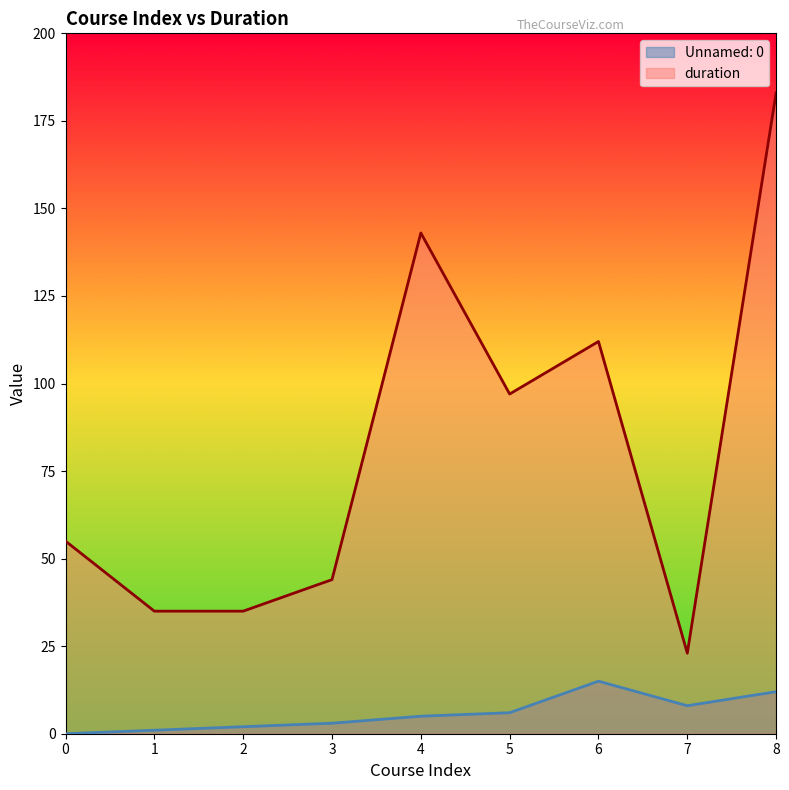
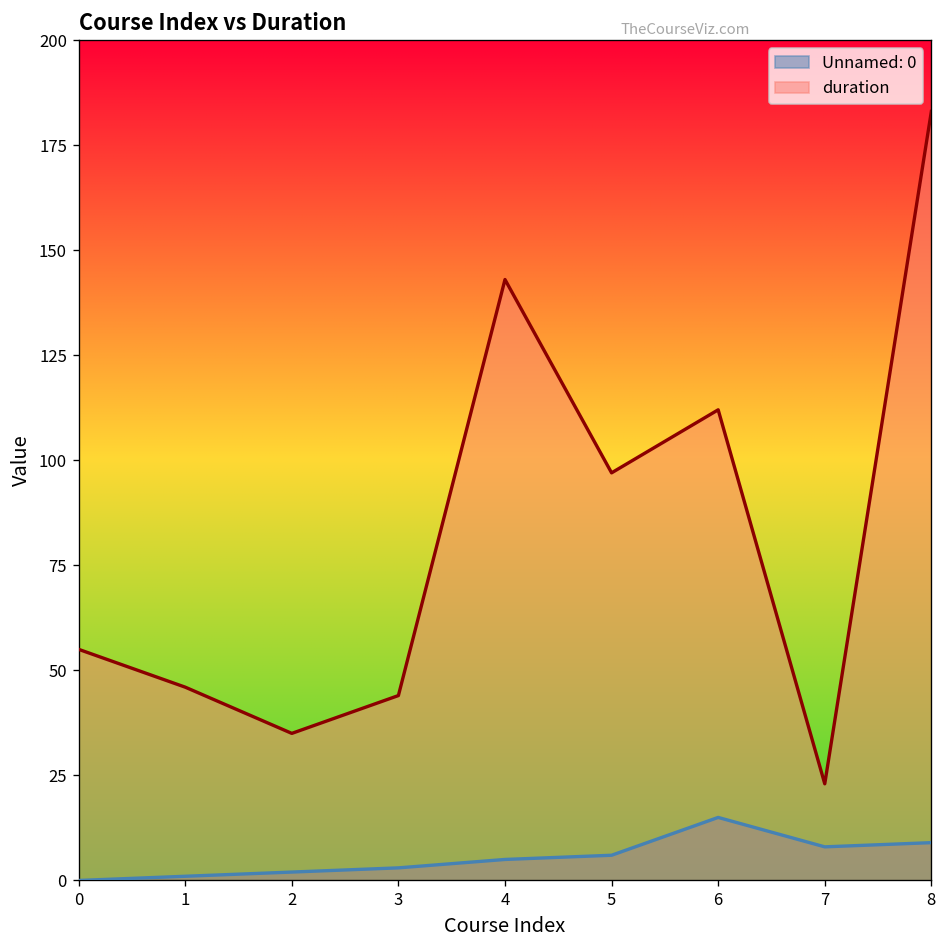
  {
    "Unnamed: 0": {
      "0": 0,
      "1": 1,
      "2": 2,
      "3": 3,
      "4": 5,
      "5": 6,
      "6": 15,
      "7": 8,
-     "8": 12
+     "8": 9
    },
    "duration": {
      "0": 55,
-     "1": 35,
+     "1": 46,
      "2": 35,
      "3": 44,
      "4": 143,
      "5": 97,
      "6": 112,
      "7": 23,
      "8": 183
    }
  }
